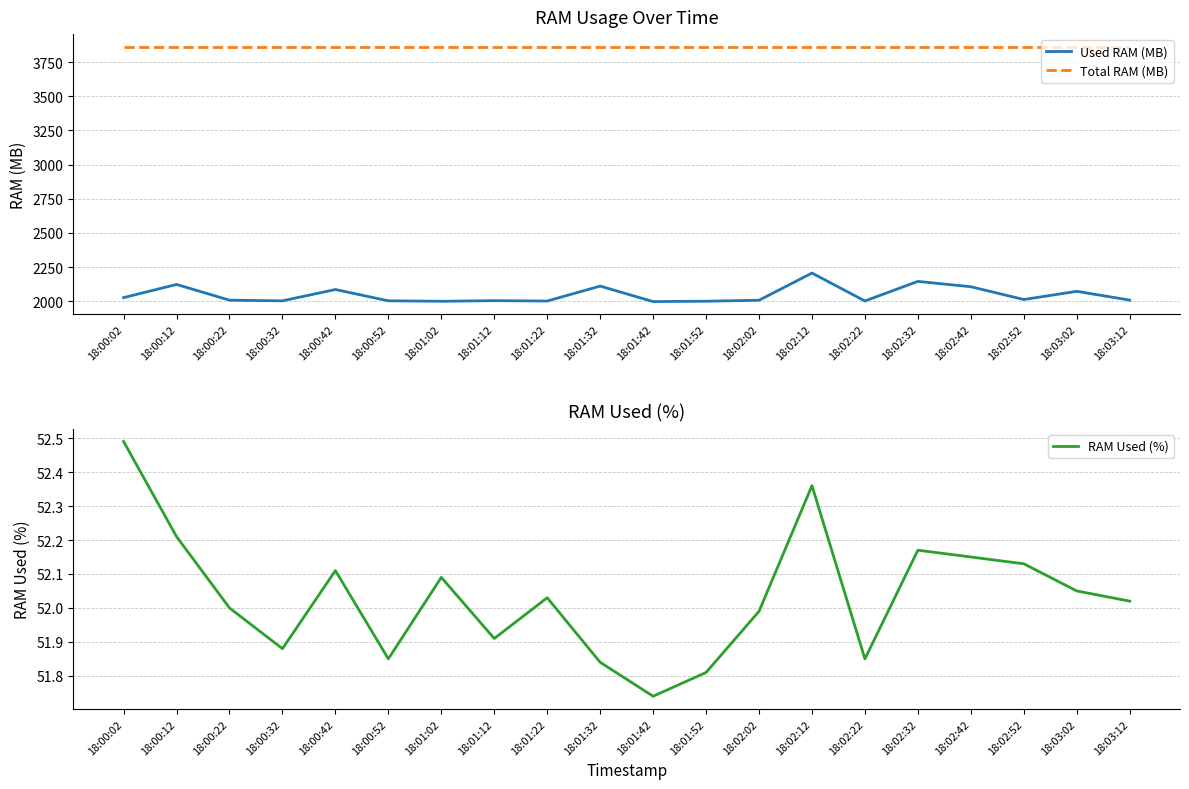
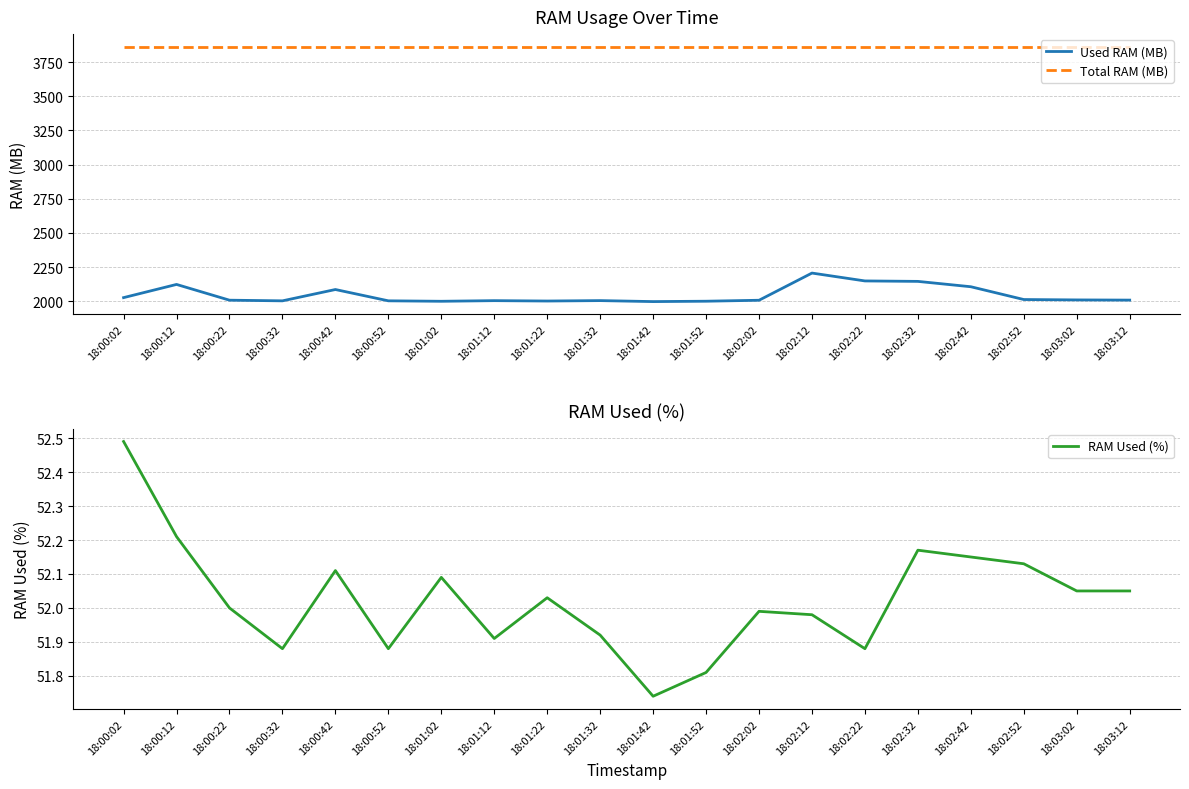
  {
    "RAM Usage Over Time": {
      "Used RAM (MB)": {
        "18:00:02": 2030,
        "18:00:12": 2120,
        "18:00:22": 2010,
        "18:00:32": 2000,
        "18:00:42": 2090,
        "18:00:52": 2000,
        "18:01:02": 2000,
        "18:01:12": 2000,
        "18:01:22": 2000,
-       "18:01:32": 2110,
+       "18:01:32": 2010,
        "18:01:42": 2000,
        "18:01:52": 2000,
        "18:02:02": 2010,
        "18:02:12": 2210,
-       "18:02:22": 2000,
+       "18:02:22": 2150,
        "18:02:32": 2150,
        "18:02:42": 2110,
        "18:02:52": 2010,
-       "18:03:02": 2070,
+       "18:03:02": 2010,
        "18:03:12": 2010
      },
      "Total RAM (MB)": {
        "18:00:02": 3860,
        "18:00:12": 3860,
        "18:00:22": 3860,
        "18:00:32": 3860,
        "18:00:42": 3860,
        "18:00:52": 3860,
        "18:01:02": 3860,
        "18:01:12": 3860,
        "18:01:22": 3860,
        "18:01:32": 3860,
        "18:01:42": 3860,
        "18:01:52": 3860,
        "18:02:02": 3860,
        "18:02:12": 3860,
        "18:02:22": 3860,
        "18:02:32": 3860,
        "18:02:42": 3860,
        "18:02:52": 3860
      }
    },
    "RAM Used (%)": {
      "18:00:02": 52.49,
      "18:00:12": 52.21,
      "18:00:22": 52.00,
      "18:00:32": 51.88,
      "18:00:42": 52.11,
-     "18:00:52": 51.85,
+     "18:00:52": 51.88,
      "18:01:02": 52.09,
      "18:01:12": 51.91,
      "18:01:22": 52.03,
-     "18:01:32": 51.84,
+     "18:01:32": 51.92,
      "18:01:42": 51.74,
      "18:01:52": 51.81,
      "18:02:02": 51.99,
-     "18:02:12": 52.36,
-     "18:02:22": 51.85,
+     "18:02:12": 51.98,
+     "18:02:22": 51.88,
      "18:02:32": 52.17,
      "18:02:42": 52.15,
      "18:02:52": 52.13,
      "18:03:02": 52.05,
-     "18:03:12": 52.02
+     "18:03:12": 52.05
    }
  }
